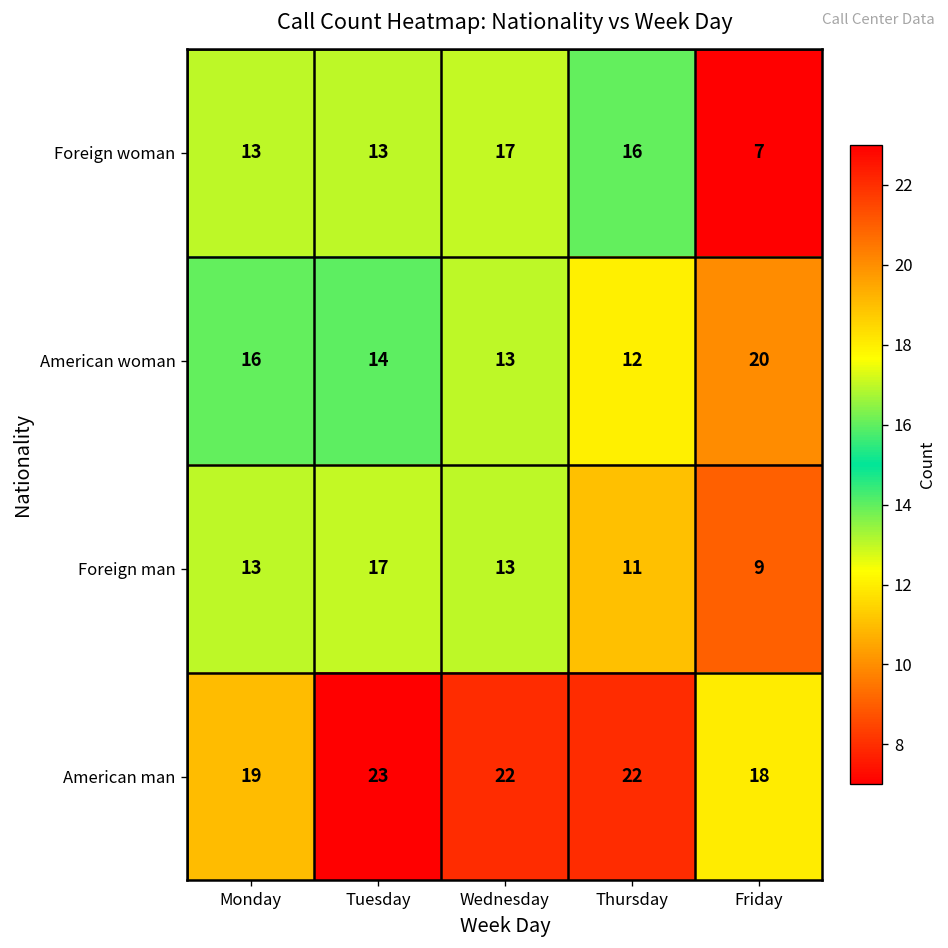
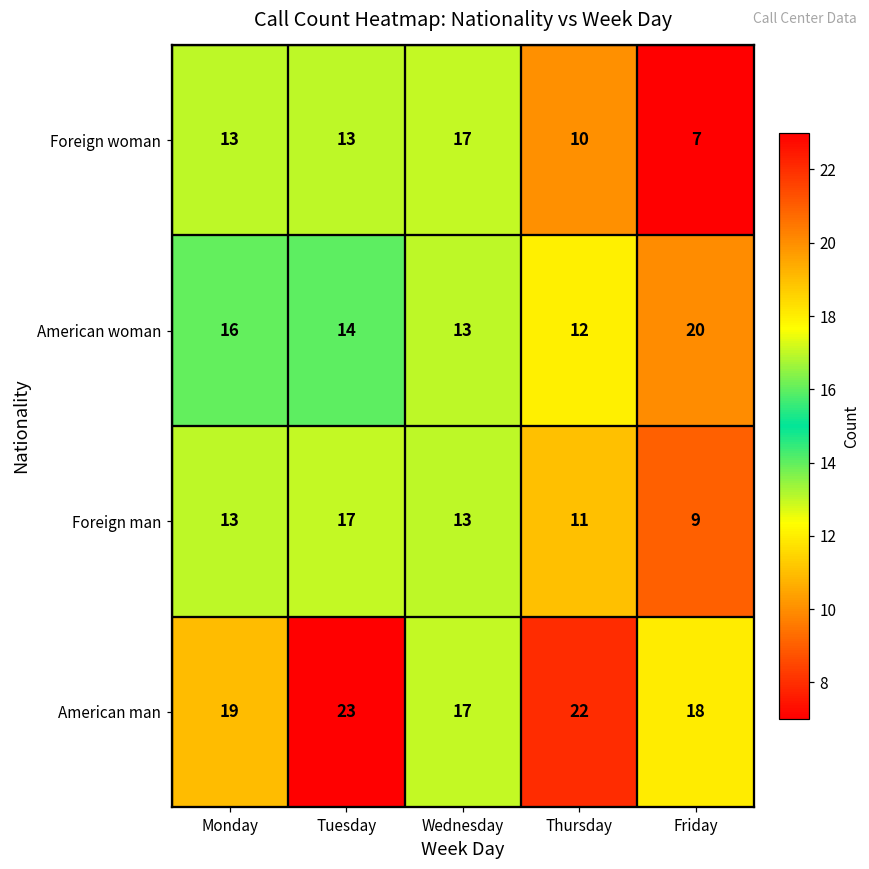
  {
    "Foreign woman": {
      "Monday": 13,
      "Tuesday": 13,
      "Wednesday": 17,
-     "Thursday": 16,
+     "Thursday": 10,
      "Friday": 7
    },
    "American woman": {
      "Monday": 16,
      "Tuesday": 14,
      "Wednesday": 13,
      "Thursday": 12,
      "Friday": 20
    },
    "Foreign man": {
      "Monday": 13,
      "Tuesday": 17,
      "Wednesday": 13,
      "Thursday": 11,
      "Friday": 9
    },
    "American man": {
      "Monday": 19,
      "Tuesday": 23,
-     "Wednesday": 22,
+     "Wednesday": 17,
      "Thursday": 22,
      "Friday": 18
    }
  }
